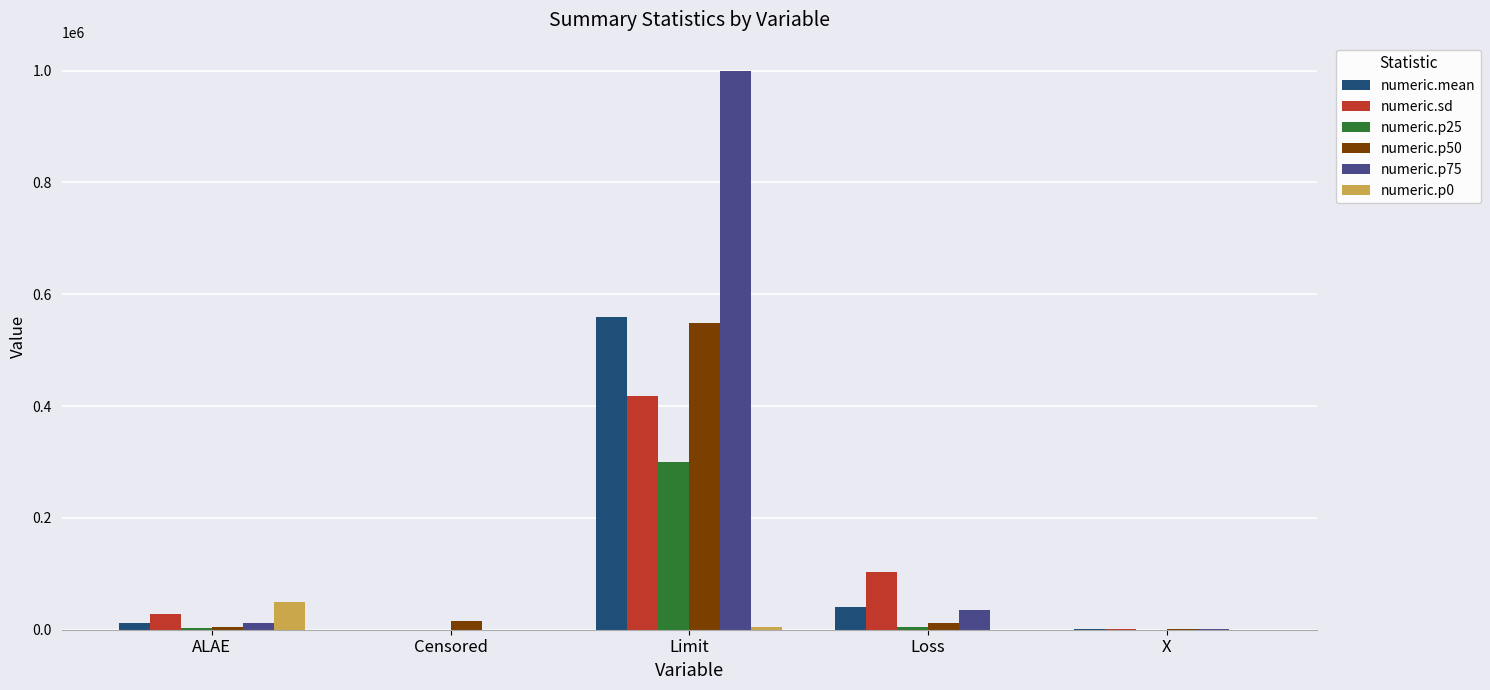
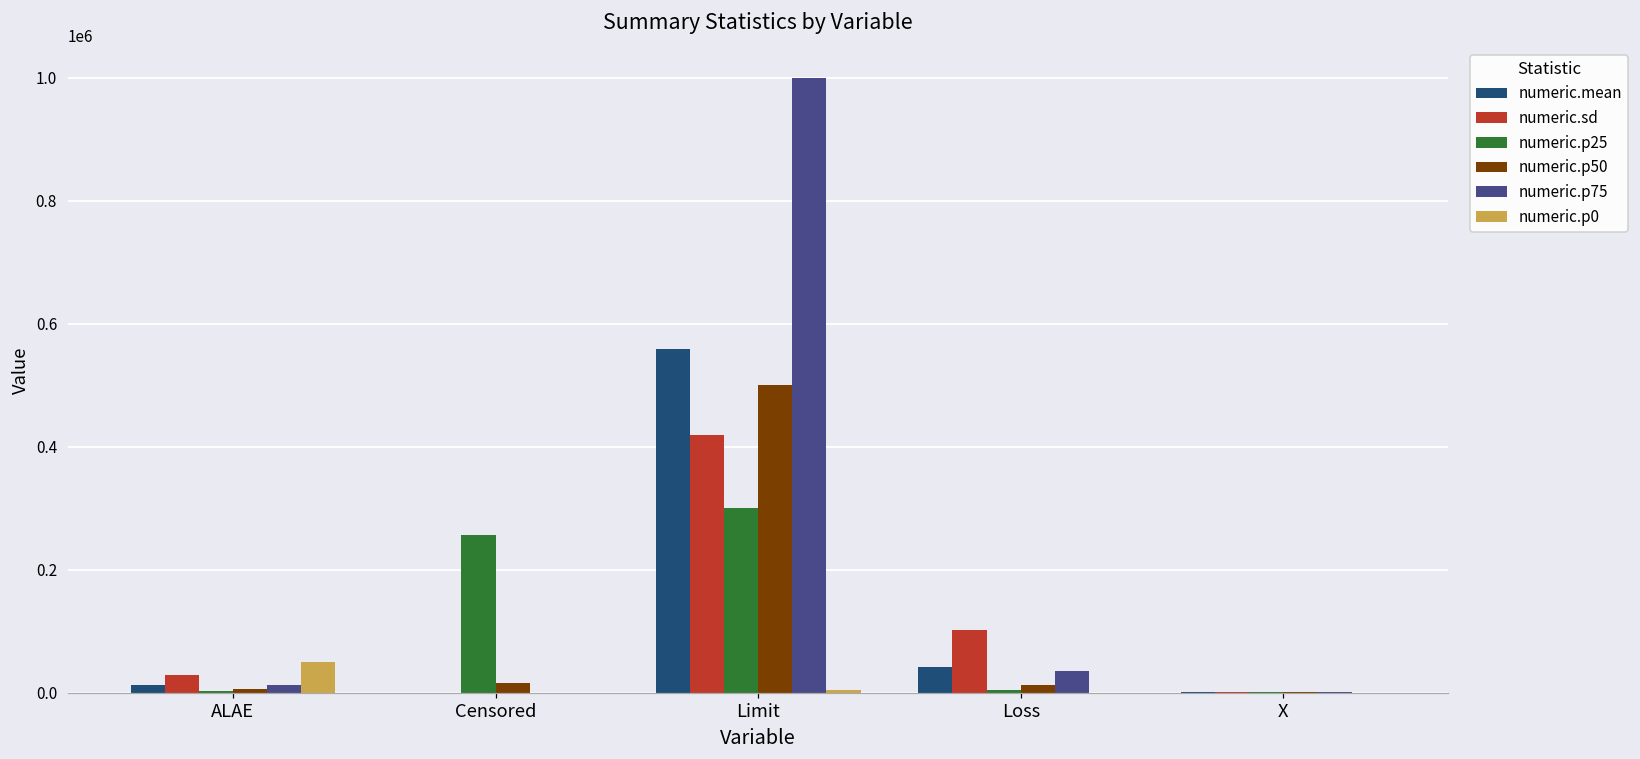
  {
    "numeric.sd": {
      "ALAE": 30000,
      "Limit": 420000,
      "Loss": 100000
    },
    "numeric.p25": {
-     "Censored": 0,
+     "Censored": 260000,
      "Limit": 300000
    },
    "numeric.p50": {
      "ALAE": 10000,
      "Censored": 20000,
-     "Limit": 550000,
+     "Limit": 500000,
      "Loss": 10000
    },
    "numeric.p0": {
      "ALAE": 50000,
      "Censored": 0,
      "Limit": 10000
    }
  }
